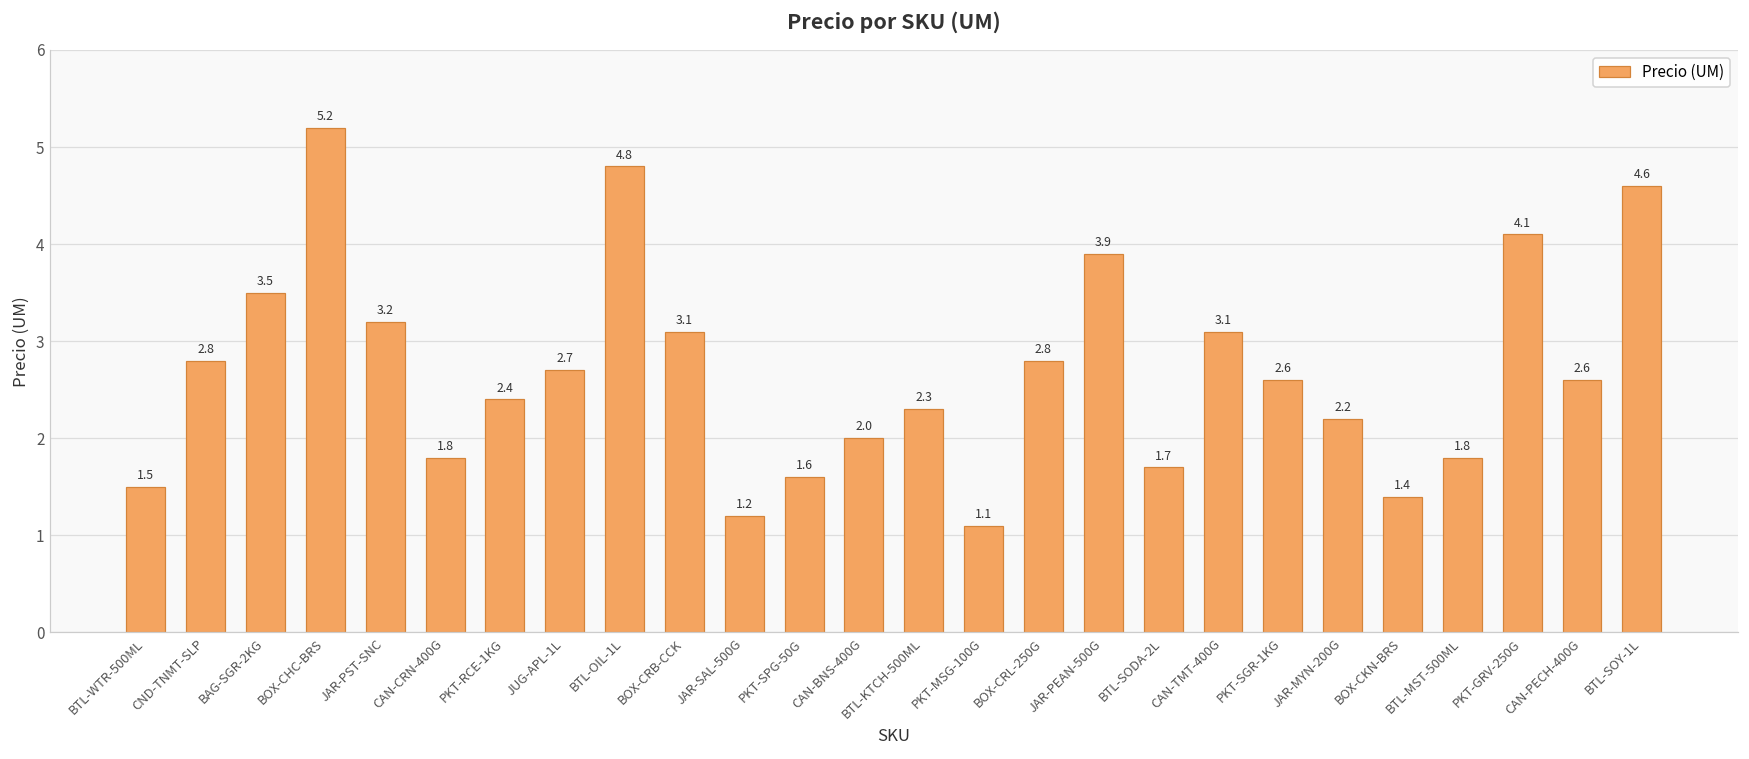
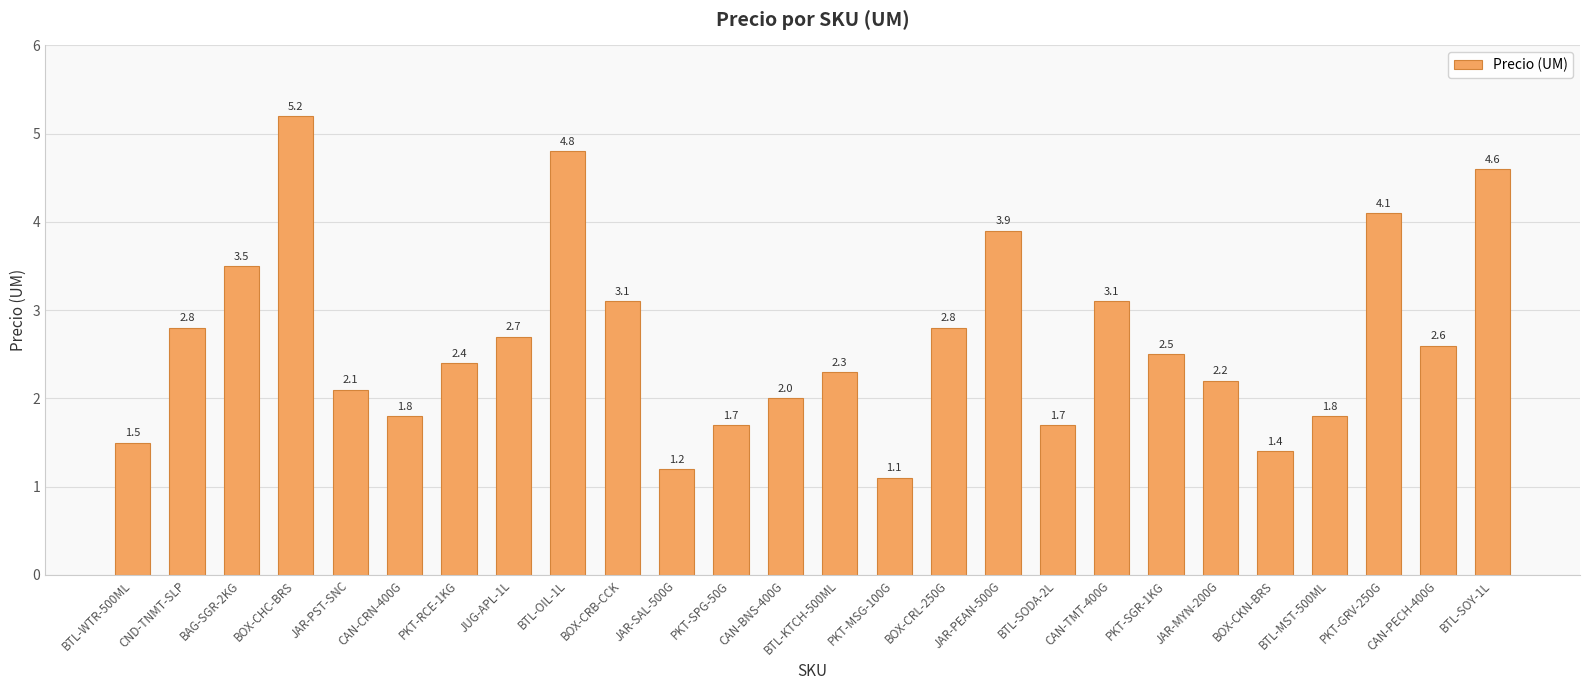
  {
    "BTL-WTR-500ML": 1.5,
    "CND-TNMT-SLP": 2.8,
    "BAG-SGR-2KG": 3.5,
    "BOX-CHC-BRS": 5.2,
-   "JAR-PST-SNC": 3.2,
+   "JAR-PST-SNC": 2.1,
    "CAN-CRN-400G": 1.8,
    "PKT-RCE-1KG": 2.4,
    "JUG-APL-1L": 2.7,
    "BTL-OIL-1L": 4.8,
    "BOX-CRB-CCK": 3.1,
    "JAR-SAL-500G": 1.2,
-   "PKT-SPG-50G": 1.6,
+   "PKT-SPG-50G": 1.7,
    "CAN-BNS-400G": 2.0,
    "BTL-KTCH-500ML": 2.3,
    "PKT-MSG-100G": 1.1,
    "BOX-CRL-250G": 2.8,
    "JAR-PEAN-500G": 3.9,
    "BTL-SODA-2L": 1.7,
    "CAN-TMT-400G": 3.1,
-   "PKT-SGR-1KG": 2.6,
+   "PKT-SGR-1KG": 2.5,
    "JAR-MYN-200G": 2.2,
    "BOX-CKN-BRS": 1.4,
    "BTL-MST-500ML": 1.8,
    "PKT-GRV-250G": 4.1,
    "CAN-PECH-400G": 2.6,
    "BTL-SOY-1L": 4.6
  }
